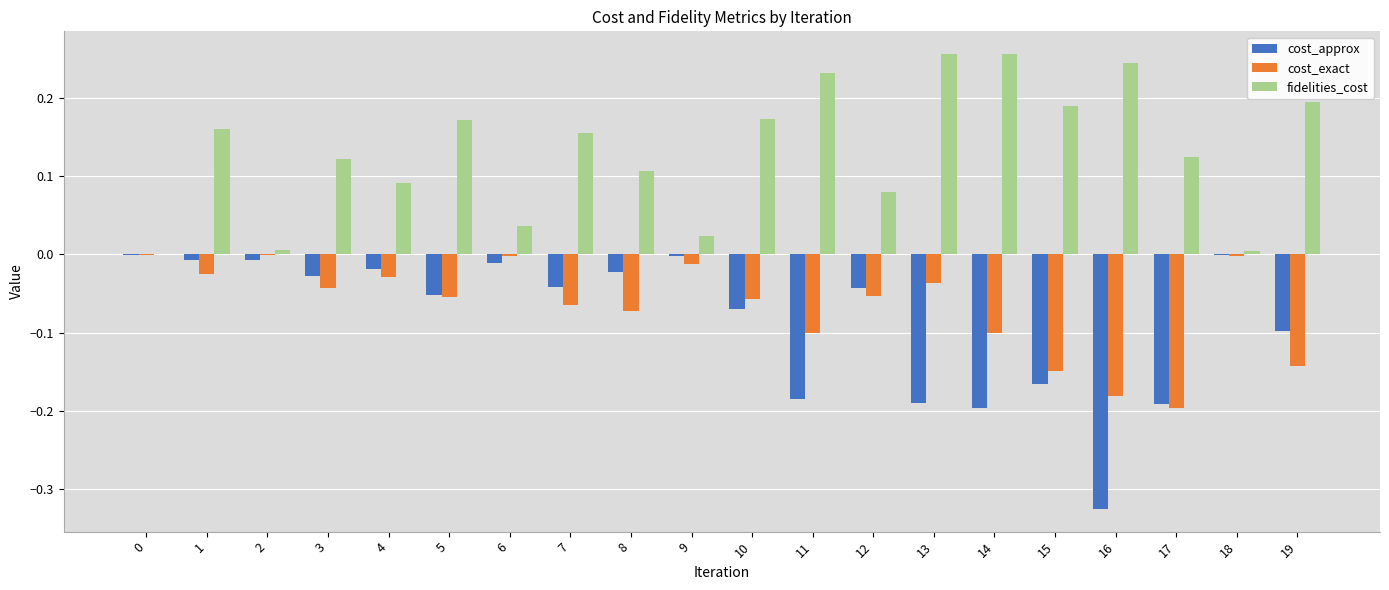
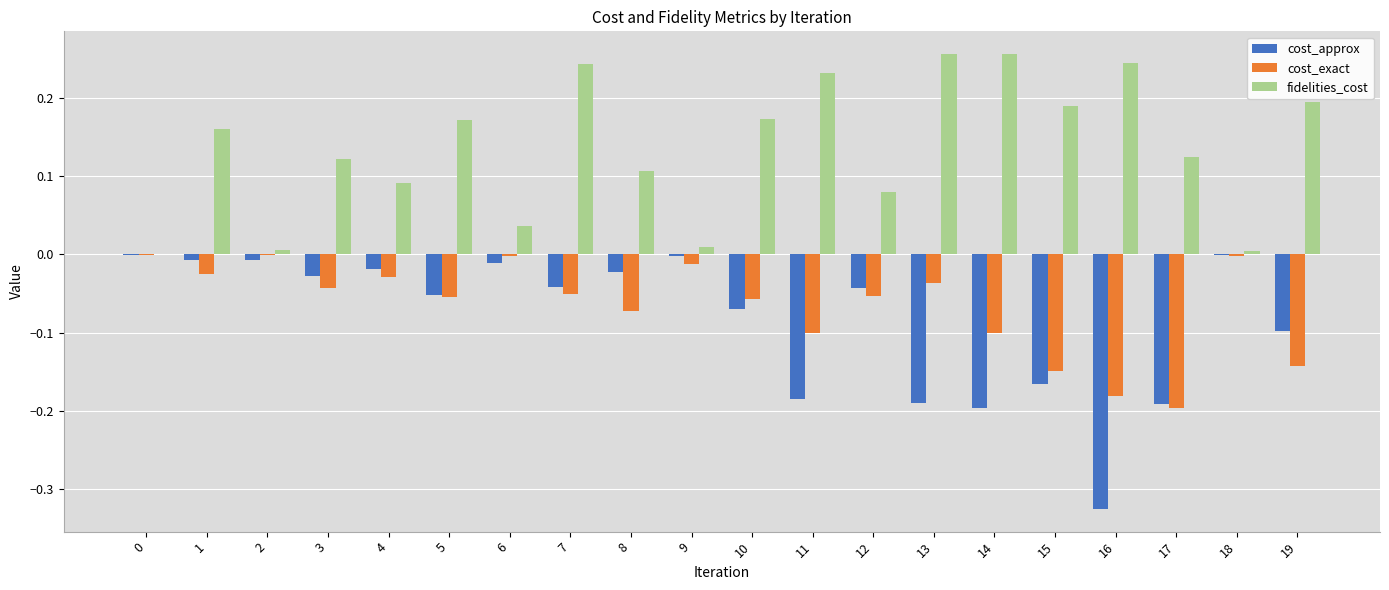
  {
    "cost_approx": {
      "1": -0.01,
      "2": -0.01,
      "3": -0.03,
      "4": -0.02,
      "5": -0.05,
      "6": -0.01,
      "7": -0.04,
      "8": -0.02,
      "10": -0.07,
      "11": -0.19,
      "12": -0.04,
      "13": -0.19,
      "14": -0.20,
      "15": -0.16,
      "16": -0.33,
      "17": -0.19,
      "19": -0.10
    },
    "cost_exact": {
      "1": -0.03,
      "3": -0.04,
      "4": -0.03,
      "5": -0.05,
-     "7": -0.07,
+     "7": -0.05,
      "8": -0.07,
      "9": -0.01,
      "10": -0.06,
      "11": -0.10,
      "12": -0.05,
      "13": -0.04,
      "14": -0.10,
      "15": -0.15,
      "16": -0.18,
      "17": -0.20,
      "19": -0.14
    },
    "fidelities_cost": {
      "1": 0.16,
      "2": 0.01,
      "3": 0.12,
      "4": 0.09,
      "5": 0.17,
      "6": 0.04,
-     "7": 0.16,
+     "7": 0.24,
      "8": 0.11,
-     "9": 0.02,
+     "9": 0.01,
      "10": 0.17,
      "11": 0.23,
      "12": 0.08,
      "13": 0.26,
      "14": 0.26,
      "15": 0.19,
      "16": 0.24,
      "17": 0.12,
      "18": 0.00,
      "19": 0.19
    }
  }
